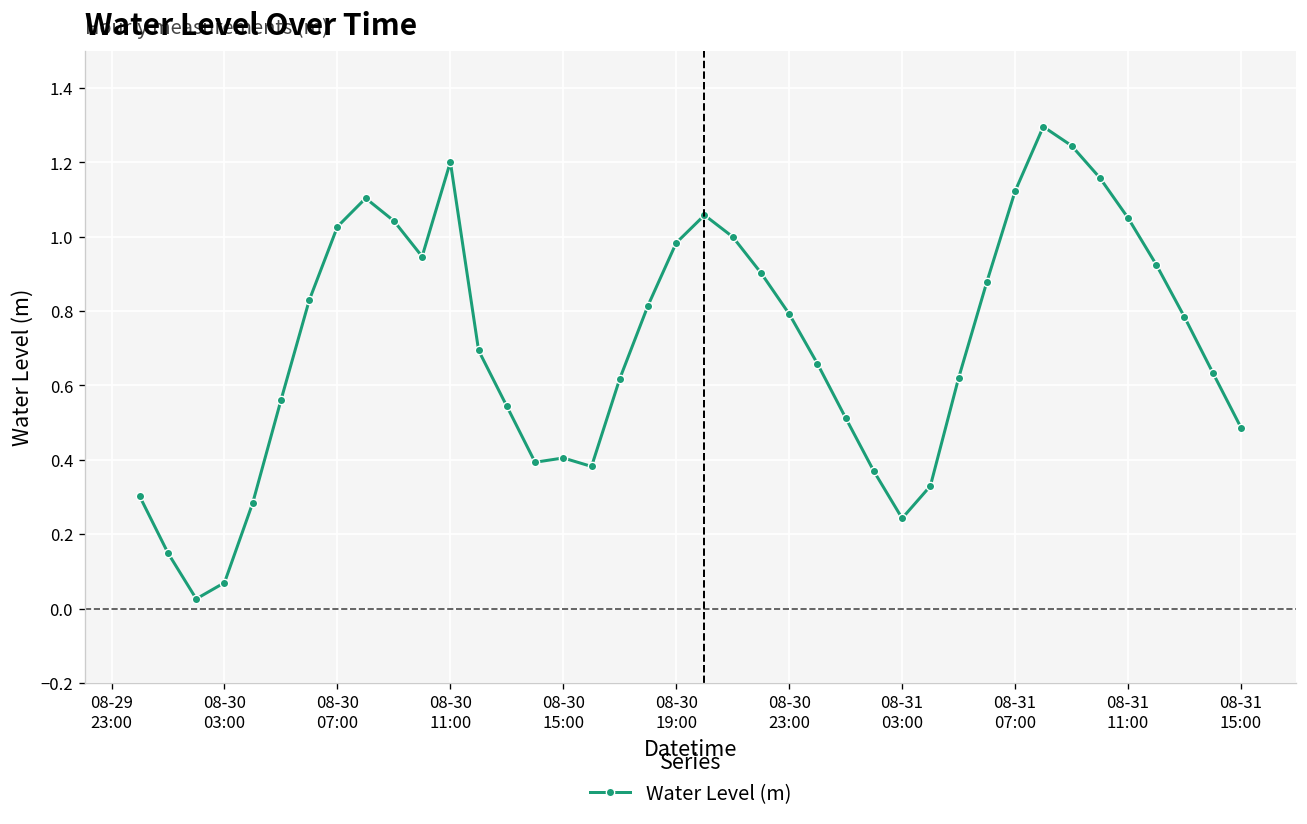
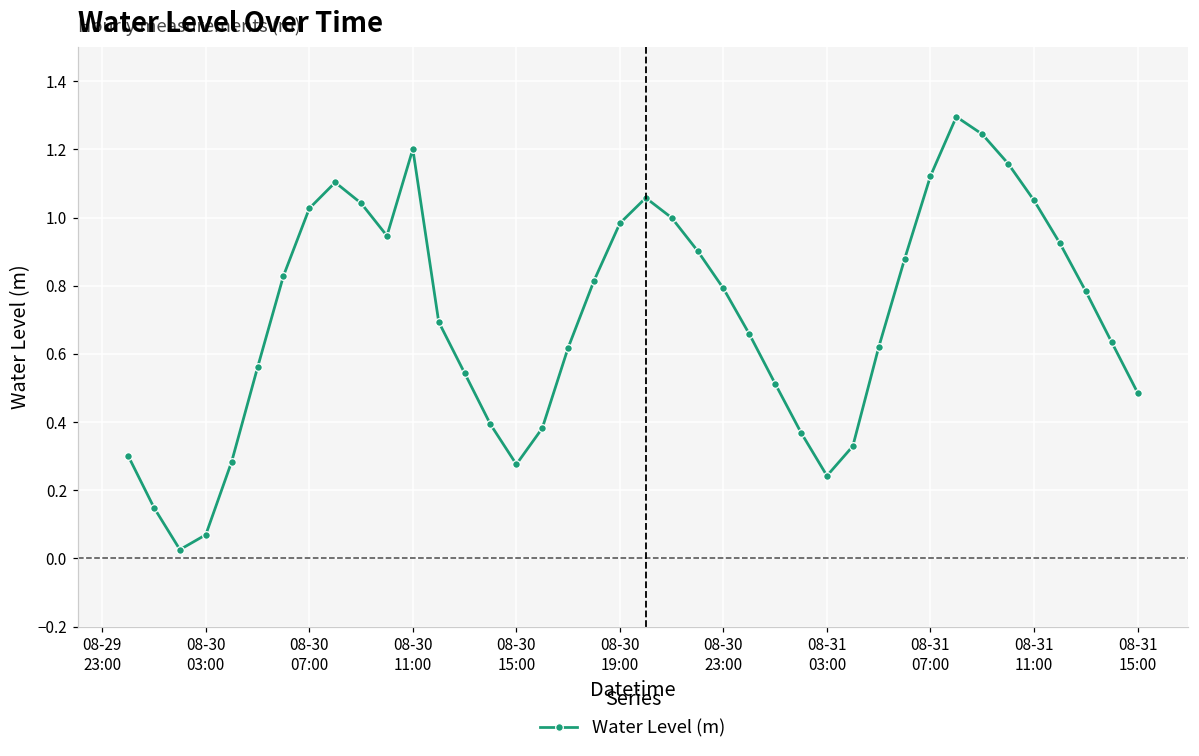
  {
    "08-30 03:00": 0.07,
    "08-30 07:00": 1.03,
    "08-30 11:00": 1.20,
-   "08-30 15:00": 0.40,
+   "08-30 15:00": 0.28,
    "08-30 19:00": 0.98,
    "08-30 23:00": 0.79,
    "08-31 03:00": 0.24,
    "08-31 07:00": 1.12,
    "08-31 11:00": 1.05,
    "08-31 15:00": 0.49
  }
